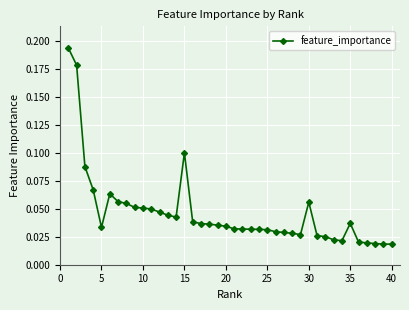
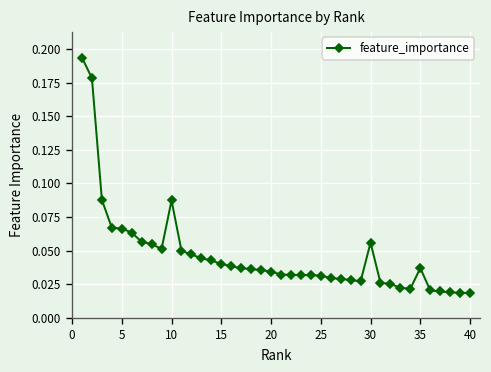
  {
-   "5": 0.033,
-   "10": 0.051,
-   "15": 0.100,
+   "5": 0.066,
+   "10": 0.087,
+   "15": 0.040,
    "20": 0.034,
    "25": 0.031,
    "30": 0.056,
    "35": 0.037,
    "40": 0.018
  }
